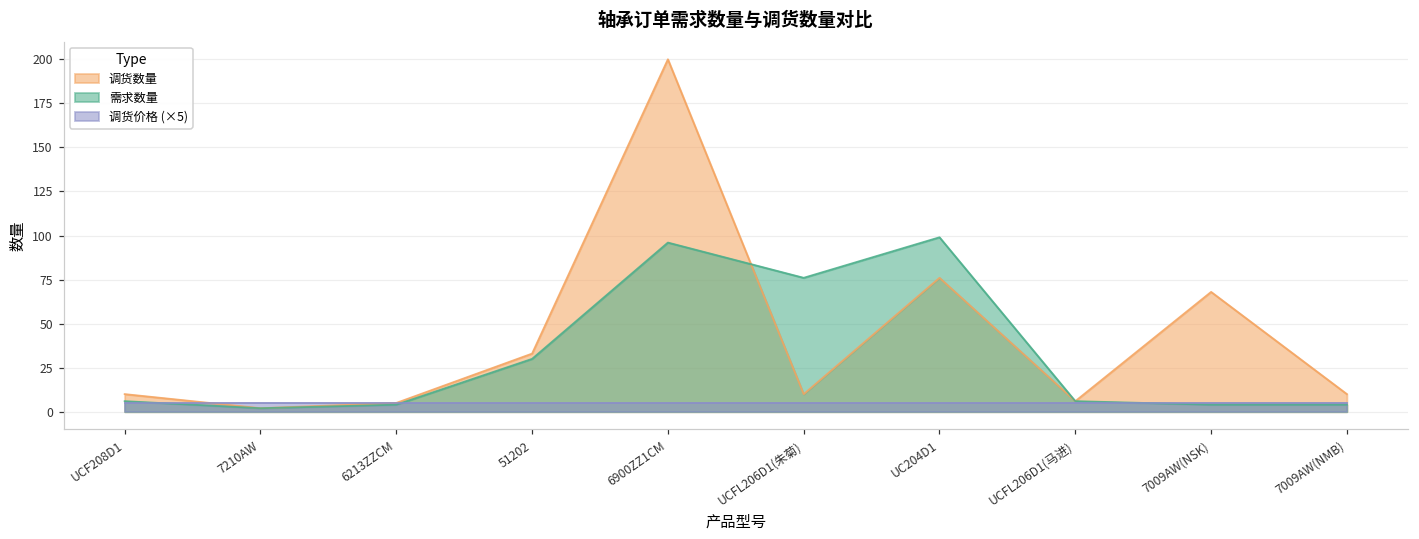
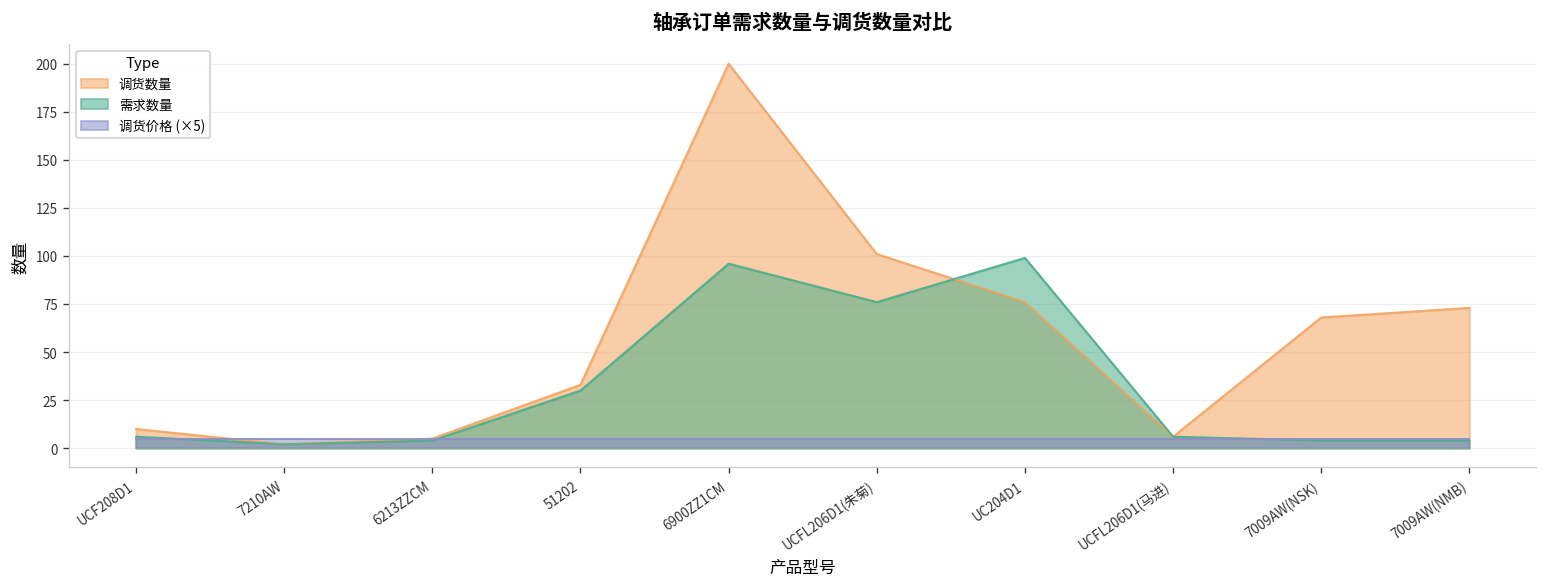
  {
    "调货数量": {
      "UCF208D1": 10,
      "51202": 33,
      "6900ZZ1CM": 200,
-     "UCFL206D1(朱菊)": 10,
+     "UCFL206D1(朱菊)": 101,
      "UC204D1": 76,
      "7009AW(NSK)": 68,
-     "7009AW(NMB)": 10
+     "7009AW(NMB)": 73
    },
    "需求数量": {
      "51202": 30,
      "6900ZZ1CM": 96,
      "UCFL206D1(朱菊)": 76,
      "UC204D1": 99
    },
    "调货价格 (×5)": {
      "7210AW": 5,
      "51202": 5,
      "6900ZZ1CM": 5,
      "UCFL206D1(朱菊)": 5,
      "UC204D1": 5
    }
  }
